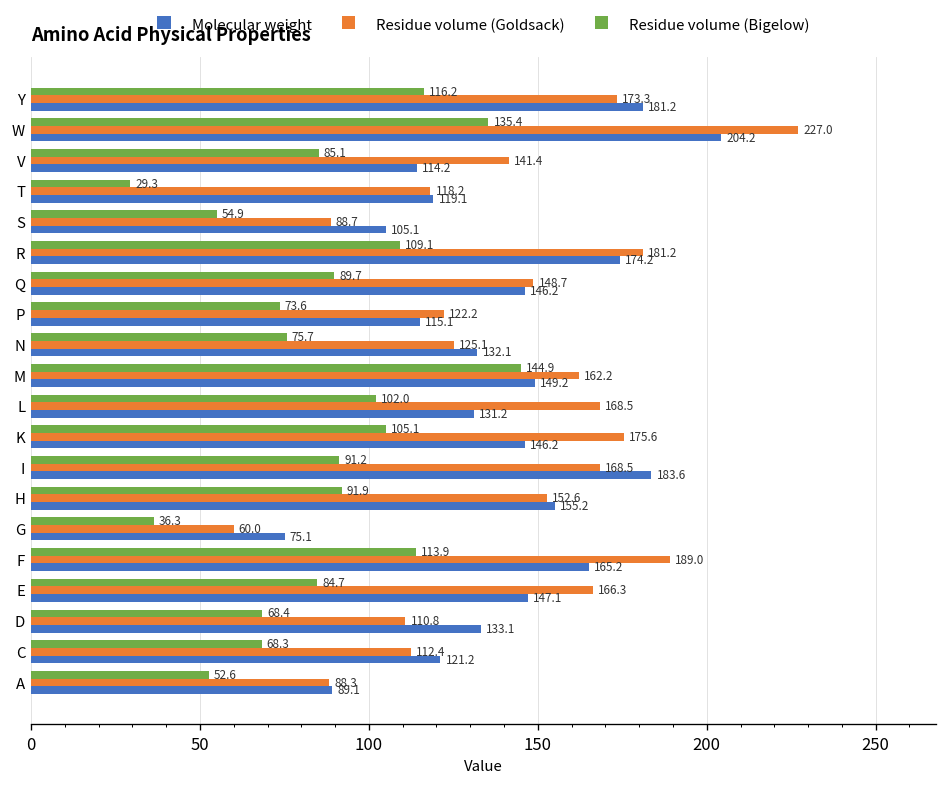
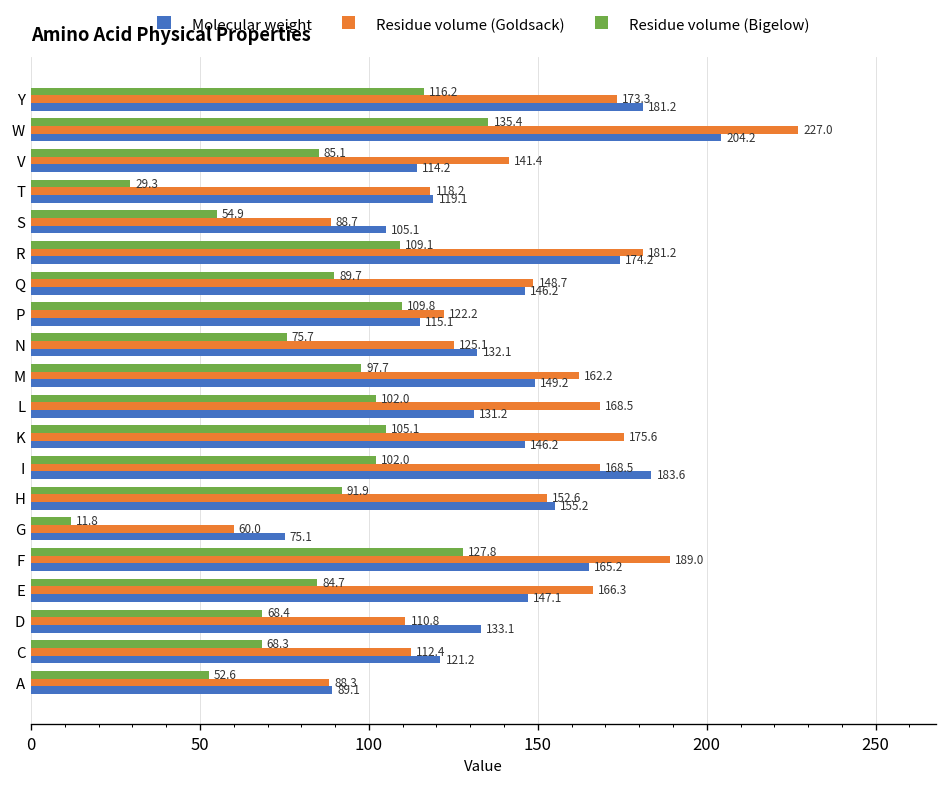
  {
    "Molecular weight": {
      "Y": 181.2,
      "W": 204.2,
      "V": 114.2,
      "S": 105.1,
      "R": 174.2,
      "P": 115.1,
      "N": 132.1,
      "M": 149.2,
      "L": 131.2,
      "K": 146.2,
      "I": 183.6,
      "G": 75.1,
      "F": 165.2,
      "E": 147.1,
      "D": 133.1,
      "C": 121.2
    },
    "Residue volume (Goldsack)": {
      "Y": 173.3,
      "W": 227.0,
      "V": 141.4,
      "S": 88.7,
      "R": 181.2,
      "P": 122.2,
      "N": 125.1,
      "M": 162.2,
      "L": 168.5,
      "K": 175.6,
      "I": 168.5,
      "G": 60.0,
      "F": 189.0,
      "E": 166.3,
      "D": 110.8,
      "C": 112.4
    },
    "Residue volume (Bigelow)": {
      "Y": 116.2,
      "W": 135.4,
      "V": 85.1,
      "T": 29.3,
      "S": 54.9,
      "R": 109.1,
      "Q": 89.7,
-     "P": 73.6,
+     "P": 109.8,
      "N": 75.7,
-     "M": 144.9,
+     "M": 97.7,
      "L": 102.0,
      "K": 105.1,
-     "I": 91.2,
+     "I": 102.0,
      "H": 91.9,
-     "G": 36.3,
-     "F": 113.9,
+     "G": 11.8,
+     "F": 127.8,
      "E": 84.7,
      "D": 68.4,
      "C": 68.3,
      "A": 52.6
    }
  }
